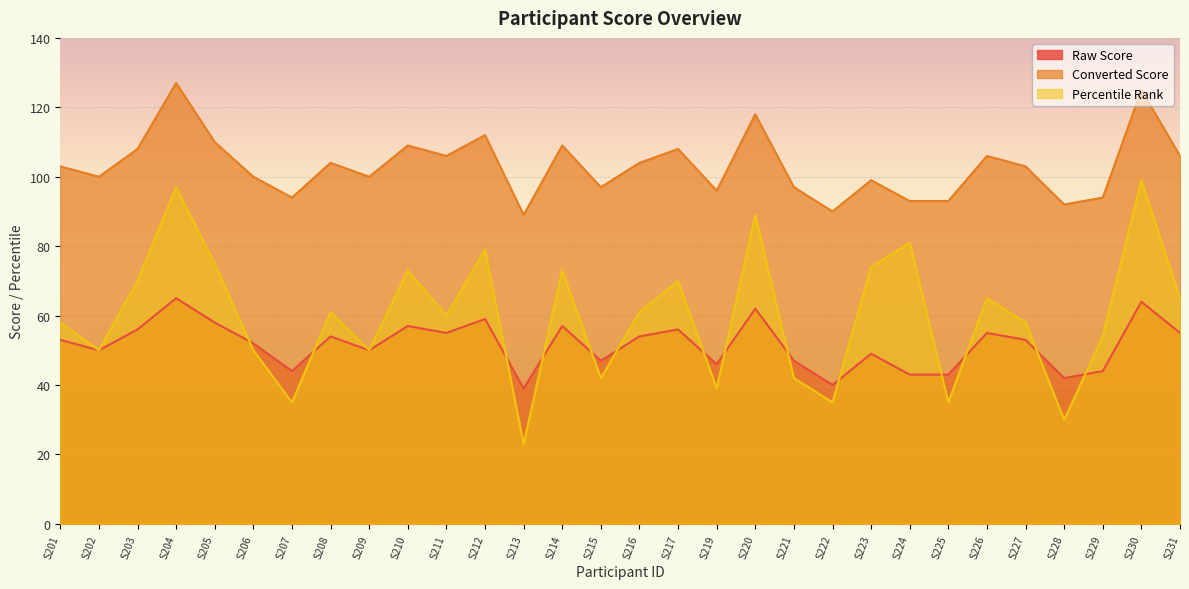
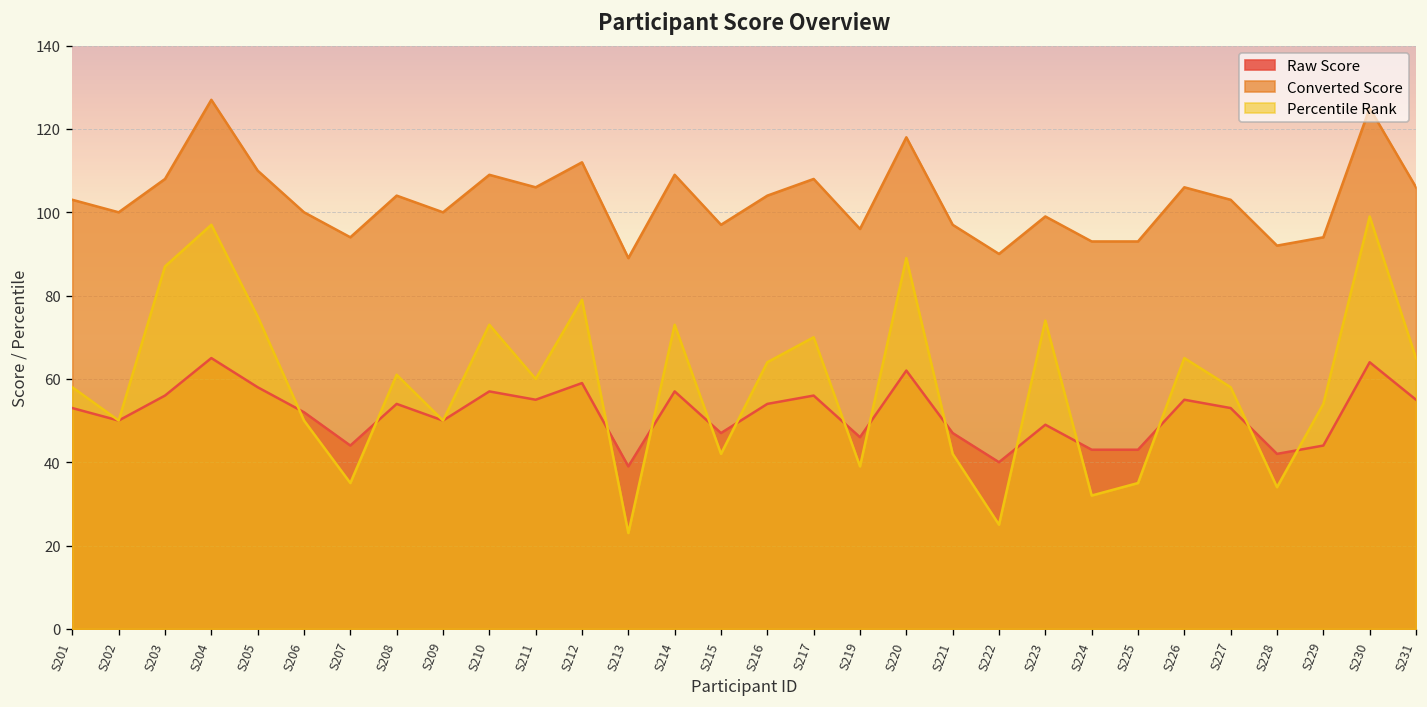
  {
    "Percentile Rank": {
      "S201": 58,
-     "S203": 70,
+     "S203": 87,
      "S204": 97,
      "S205": 75,
      "S206": 50,
      "S207": 35,
      "S208": 61,
      "S210": 73,
      "S211": 60,
      "S212": 79,
      "S213": 23,
      "S214": 73,
      "S215": 42,
-     "S216": 61,
+     "S216": 64,
      "S217": 70,
      "S219": 39,
      "S220": 89,
      "S221": 42,
-     "S222": 35,
+     "S222": 25,
      "S223": 74,
-     "S224": 81,
+     "S224": 32,
      "S225": 35,
      "S226": 65,
      "S227": 58,
-     "S228": 30,
+     "S228": 34,
      "S229": 54,
      "S230": 99,
      "S231": 65
    }
  }
